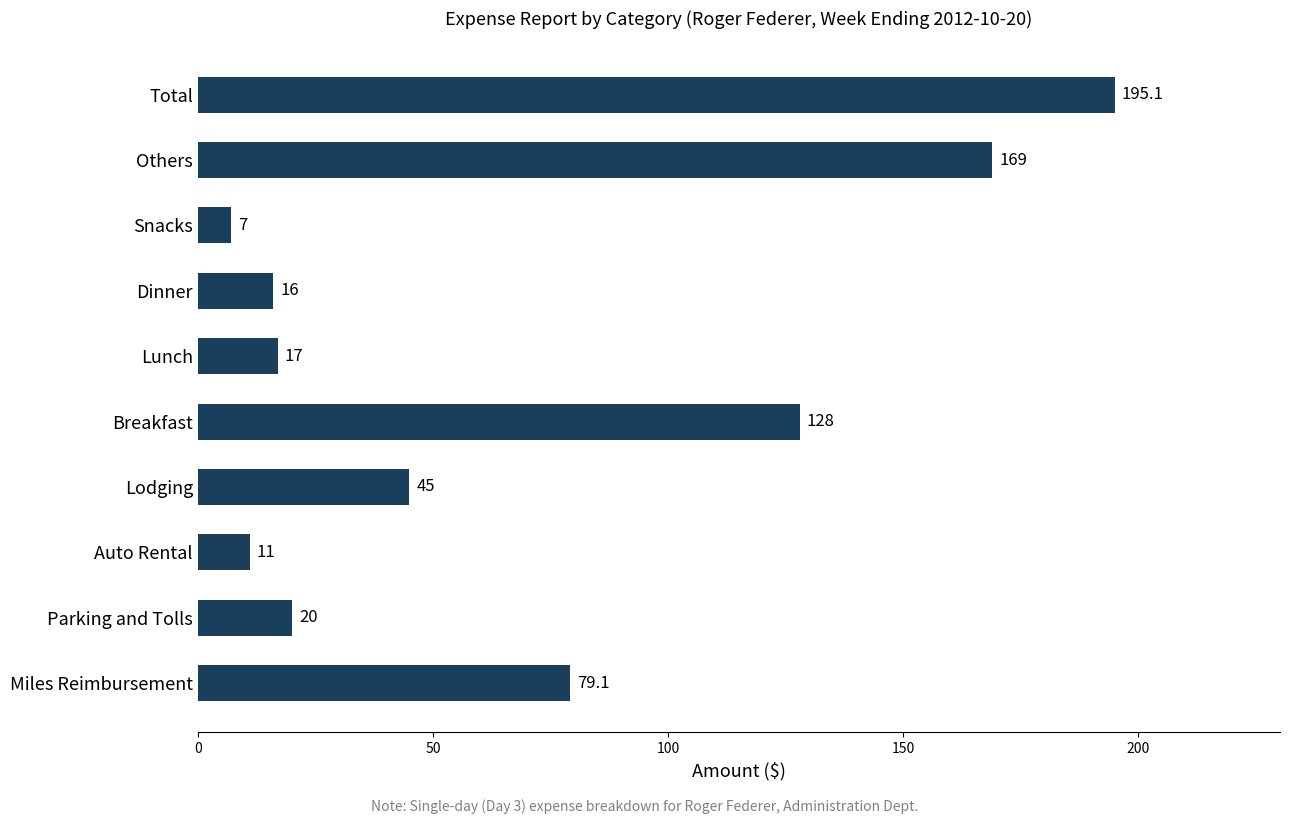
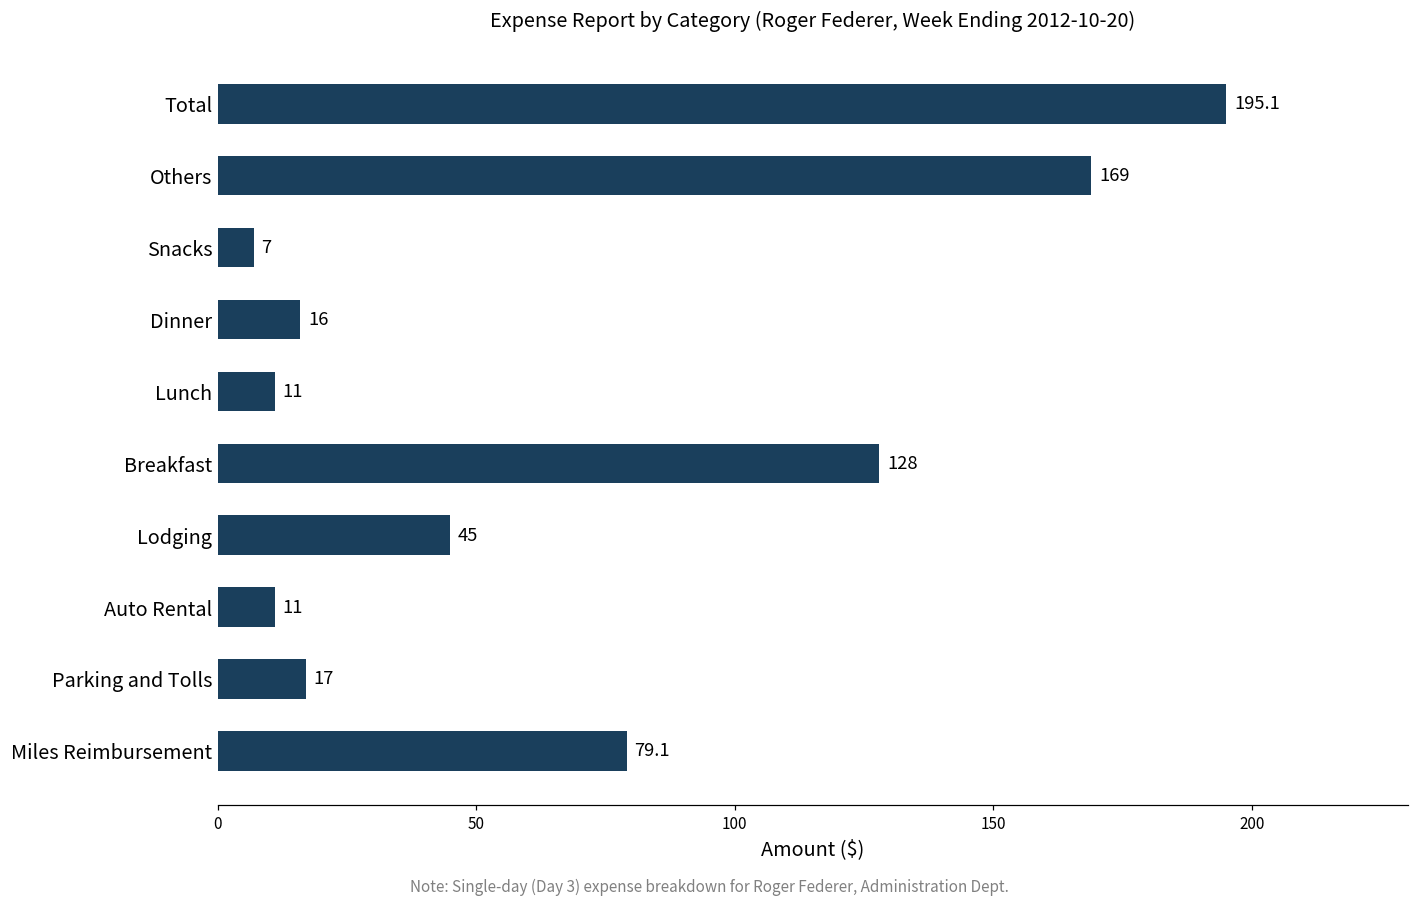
  {
    "Total": 195.1,
    "Others": 169,
    "Snacks": 7,
    "Dinner": 16,
-   "Lunch": 17,
+   "Lunch": 11,
    "Breakfast": 128,
    "Lodging": 45,
    "Auto Rental": 11,
-   "Parking and Tolls": 20,
+   "Parking and Tolls": 17,
    "Miles Reimbursement": 79.1
  }
